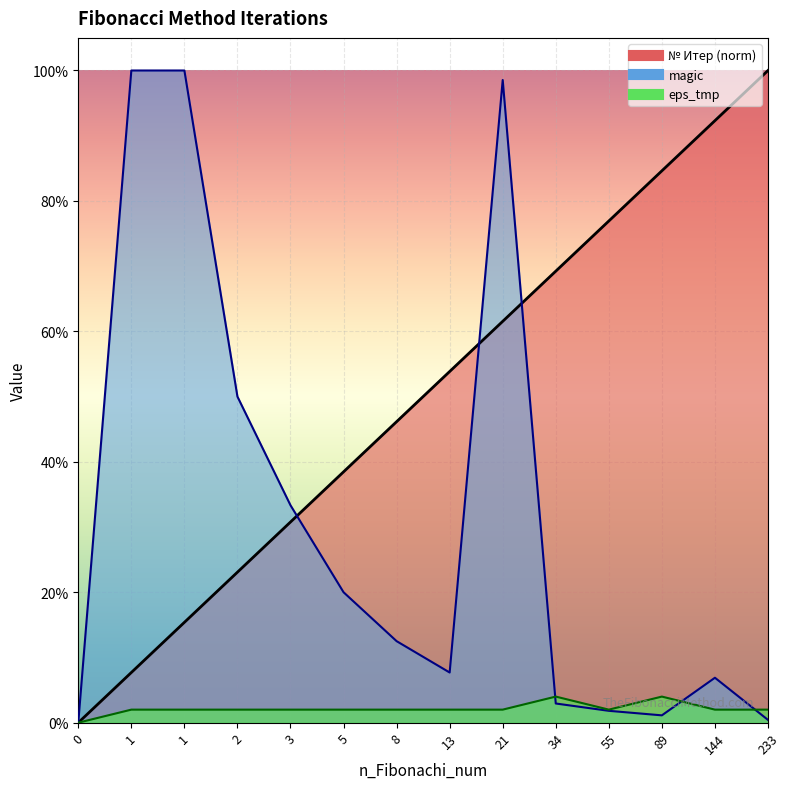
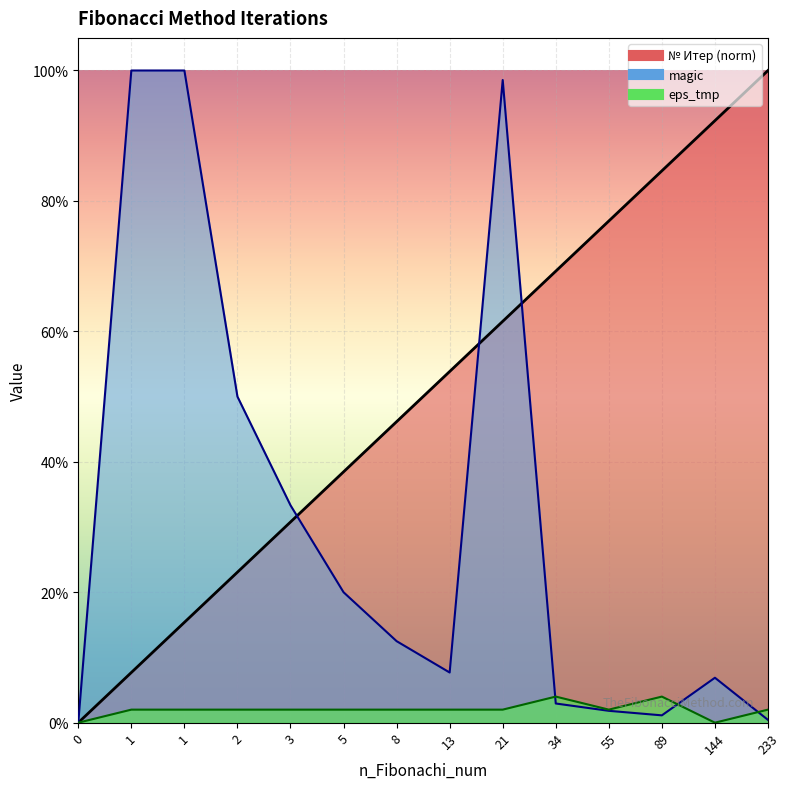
  {
    "magic": {
      "2": "50%",
      "3": "33%",
      "5": "20%",
      "8": "13%",
      "13": "8%",
      "21": "99%",
      "34": "3%",
      "89": "1%",
      "144": "7%",
      "233": "0%"
    },
    "eps_tmp": {
      "2": "2%",
      "3": "2%",
      "5": "2%",
      "8": "2%",
      "13": "2%",
      "21": "2%",
      "34": "4%",
      "89": "4%",
-     "144": "2%",
+     "144": "0%",
      "233": "2%"
    }
  }
